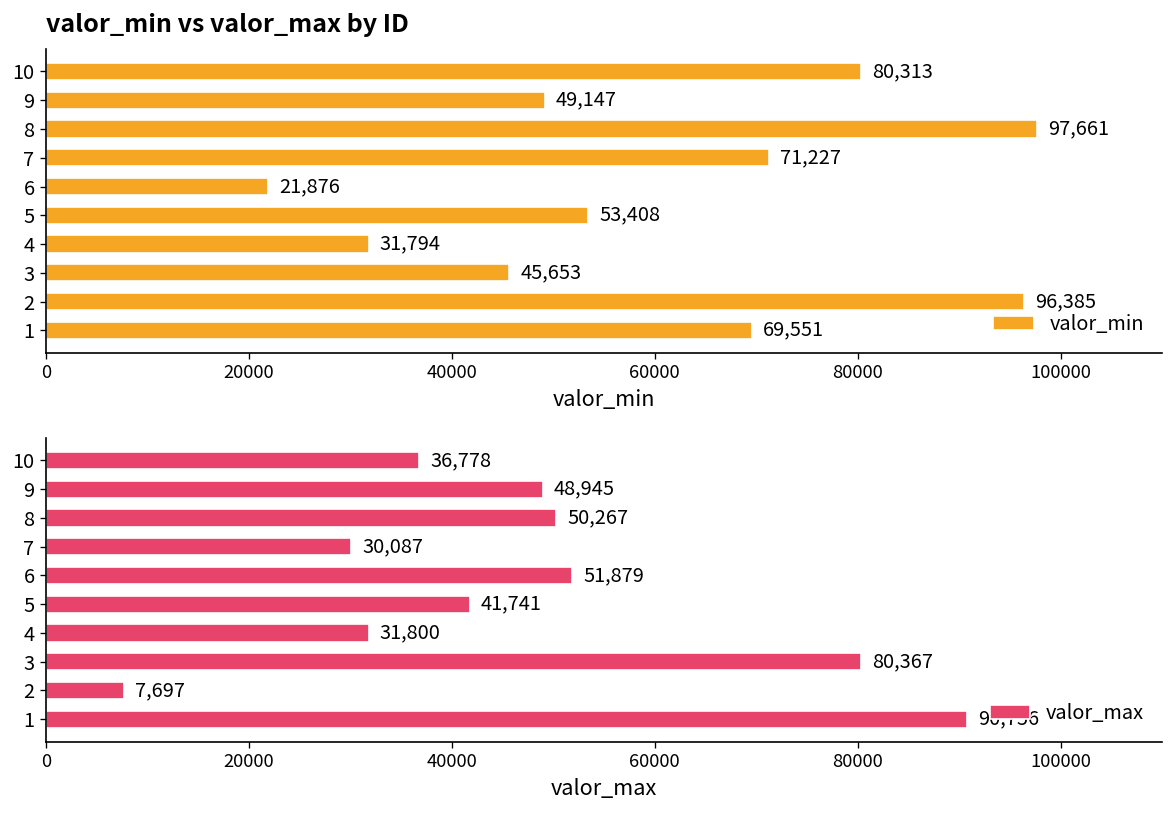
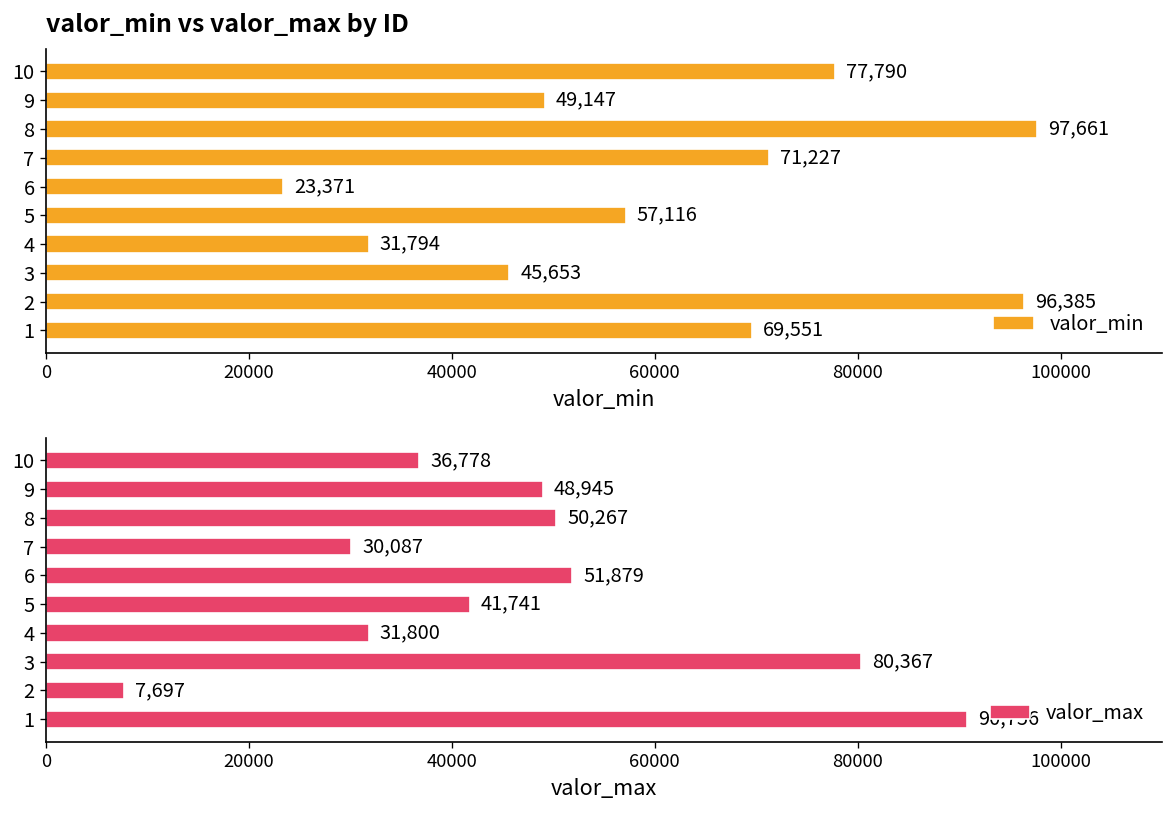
  {
    "valor_min vs valor_max by ID": {
-     "10": "80,313",
+     "10": "77,790",
      "9": "49,147",
      "8": "97,661",
      "7": "71,227",
-     "6": "21,876",
-     "5": "53,408",
+     "6": "23,371",
+     "5": "57,116",
      "4": "31,794",
      "3": "45,653",
      "2": "96,385",
      "1": "69,551"
    }
  }
